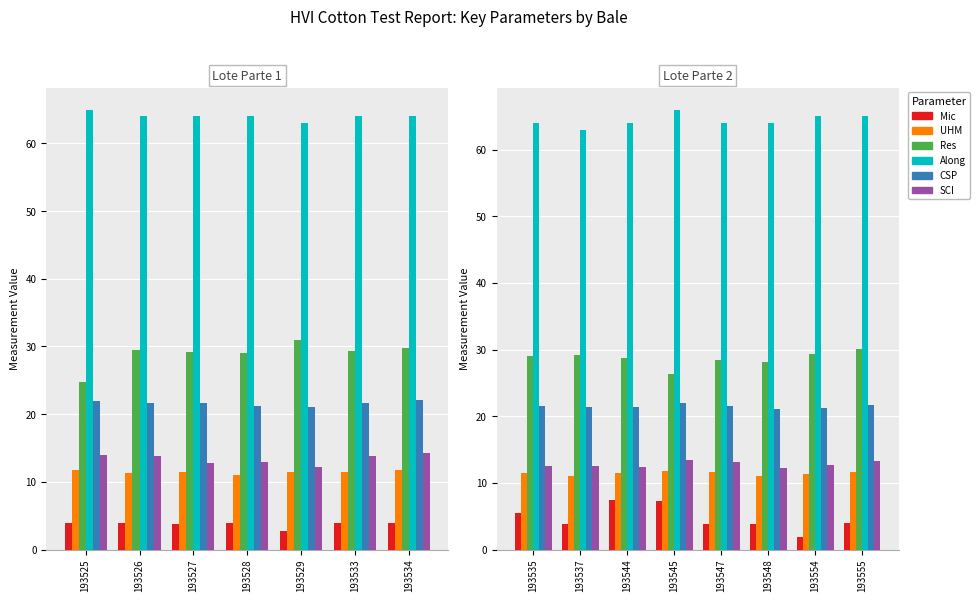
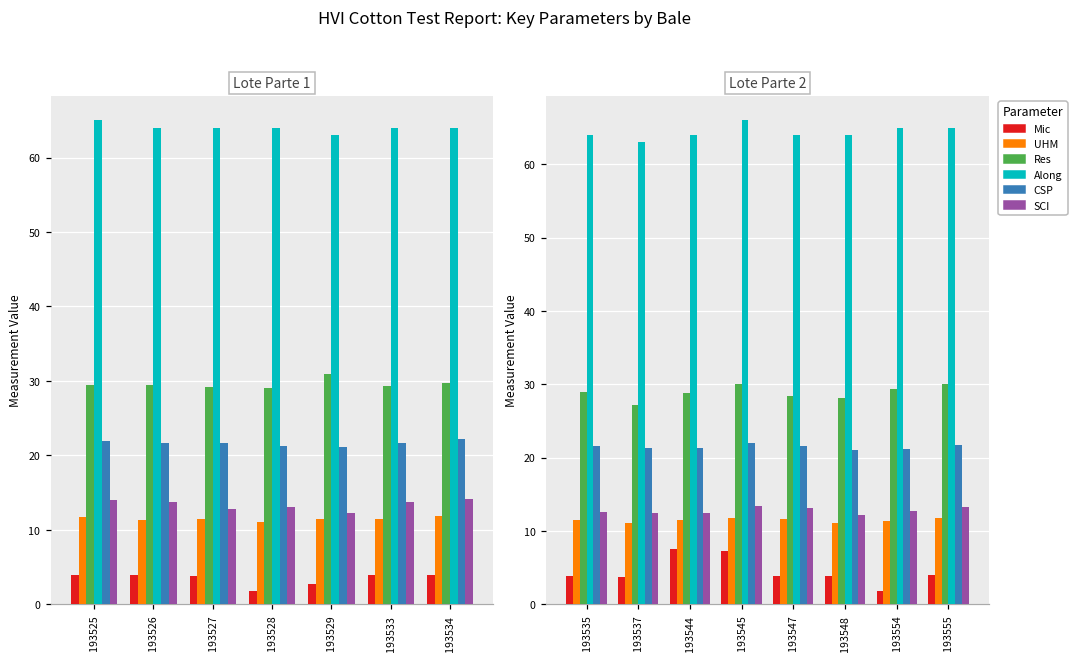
  {
    "Lote Parte 1": {
      "Mic": {
        "193525": 4,
        "193526": 4,
        "193527": 4,
-       "193528": 4,
+       "193528": 2,
        "193529": 3,
        "193533": 4,
        "193534": 4
      },
      "UHM": {
        "193525": 12,
        "193526": 11,
        "193527": 11,
        "193528": 11,
        "193529": 11,
        "193533": 11,
        "193534": 12
      },
      "Res": {
-       "193525": 25,
+       "193525": 29,
        "193526": 30,
        "193527": 29,
        "193528": 29,
        "193529": 31,
        "193533": 29,
        "193534": 30
      },
      "Along": {
        "193525": 65,
        "193526": 64,
        "193527": 64,
        "193528": 64,
        "193529": 63,
        "193533": 64,
        "193534": 64
      },
      "CSP": {
        "193525": 22,
        "193526": 22,
        "193527": 22,
        "193528": 21,
        "193529": 21,
        "193533": 22,
        "193534": 22
      },
      "SCI": {
        "193525": 14,
        "193526": 14,
        "193527": 13,
        "193528": 13,
        "193529": 12,
        "193533": 14,
        "193534": 14
      }
    },
    "Lote Parte 2": {
      "Mic": {
-       "193535": 6,
+       "193535": 4,
        "193537": 4,
        "193544": 7,
        "193545": 7,
        "193547": 4,
        "193548": 4,
        "193554": 2,
        "193555": 4
      },
      "UHM": {
        "193535": 12,
        "193537": 11,
        "193544": 12,
        "193545": 12,
        "193547": 12,
        "193548": 11,
        "193554": 11,
        "193555": 12
      },
      "Res": {
        "193535": 29,
-       "193537": 29,
+       "193537": 27,
        "193544": 29,
-       "193545": 26,
+       "193545": 30,
        "193547": 28,
        "193548": 28,
        "193554": 29,
        "193555": 30
      },
      "Along": {
        "193535": 64,
        "193537": 63,
        "193544": 64,
        "193545": 66,
        "193547": 64,
        "193548": 64,
        "193554": 65,
        "193555": 65
      },
      "CSP": {
        "193535": 22,
        "193537": 21,
        "193544": 21,
        "193545": 22,
        "193547": 22,
        "193548": 21,
        "193554": 21,
        "193555": 22
      },
      "SCI": {
        "193535": 13,
        "193537": 13,
        "193544": 12,
        "193545": 13,
        "193547": 13,
        "193548": 12,
        "193554": 13,
        "193555": 13
      }
    }
  }
